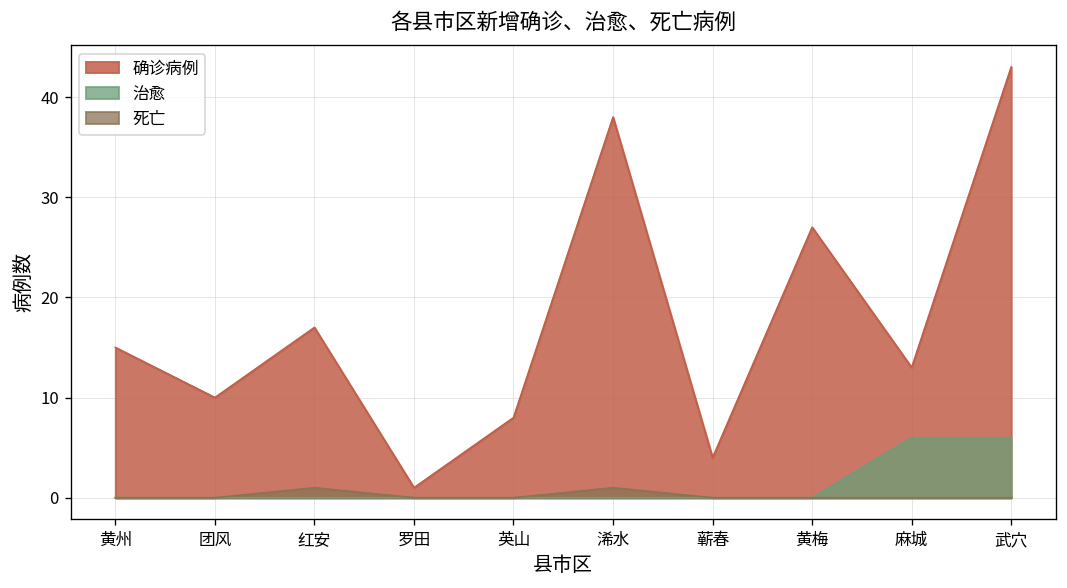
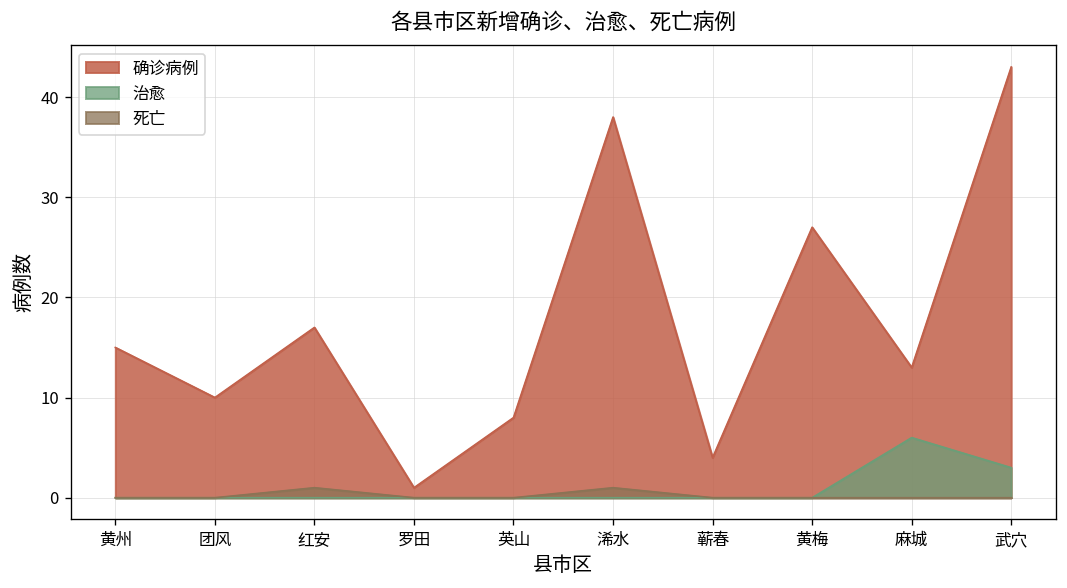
  {
    "治愈": {
      "红安": 0,
      "浠水": 0,
      "麻城": 6,
-     "武穴": 6
+     "武穴": 3
    }
  }
